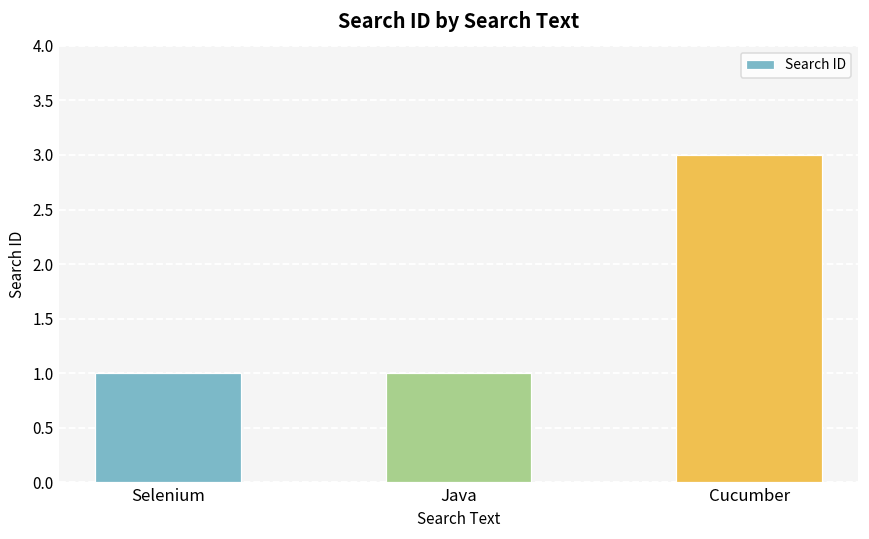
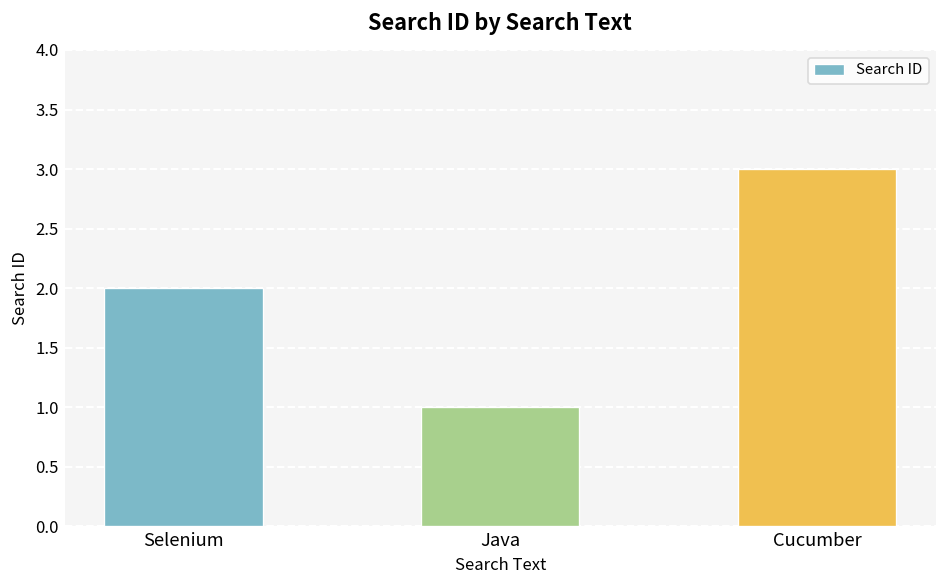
  {
-   "Selenium": 1,
+   "Selenium": 2,
    "Java": 1,
    "Cucumber": 3
  }
